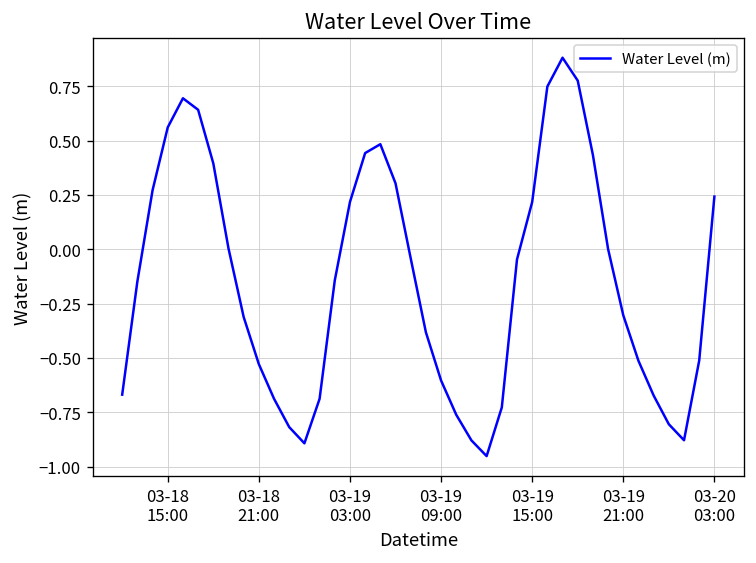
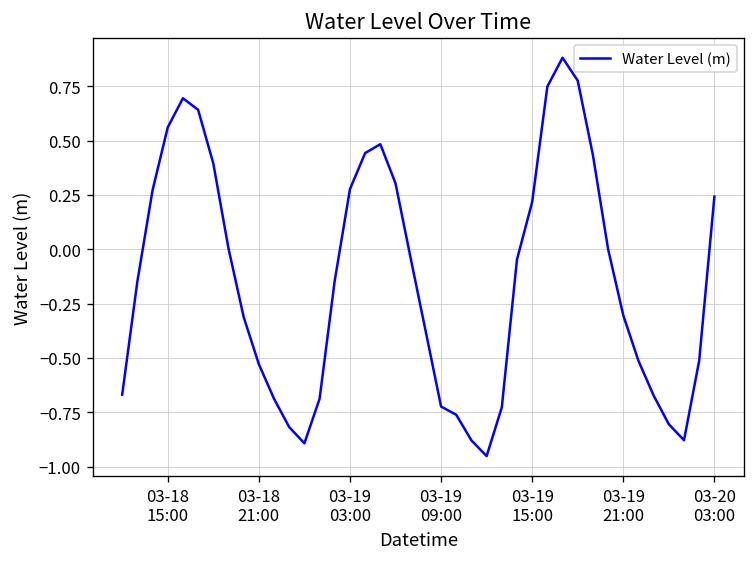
  {
    "03-18 15:00": 0.56,
    "03-18 21:00": -0.53,
-   "03-19 03:00": 0.22,
-   "03-19 09:00": -0.60,
+   "03-19 03:00": 0.28,
+   "03-19 09:00": -0.72,
    "03-19 15:00": 0.22,
    "03-19 21:00": -0.30,
    "03-20 03:00": 0.24
  }
